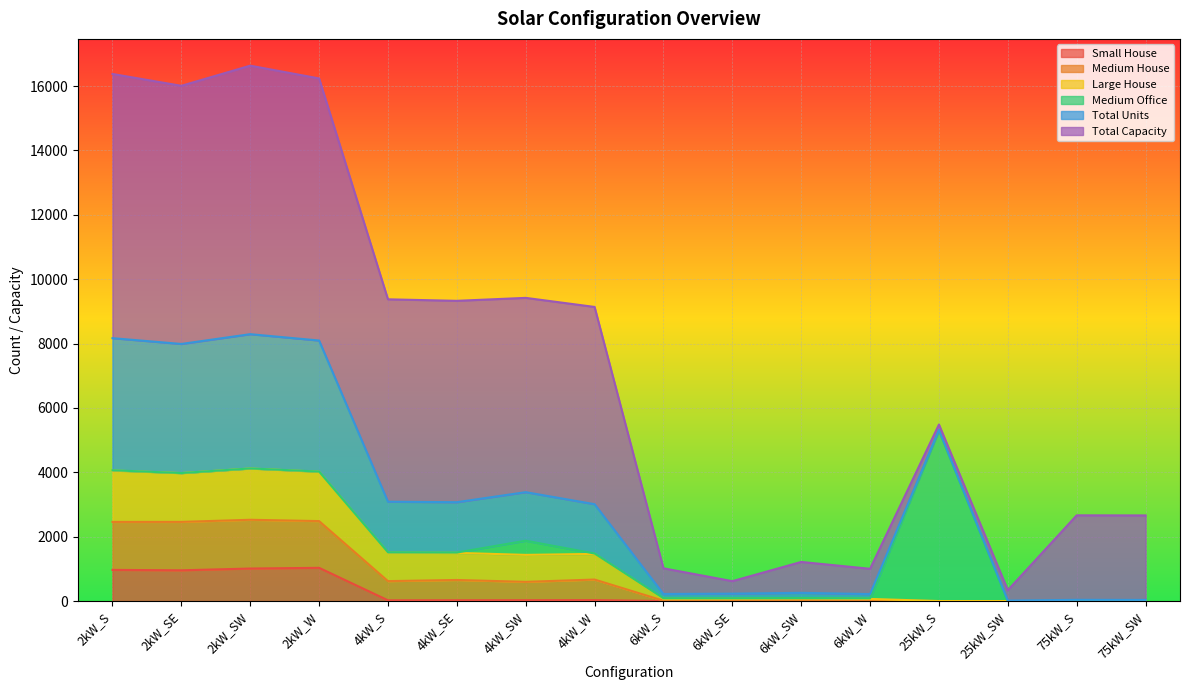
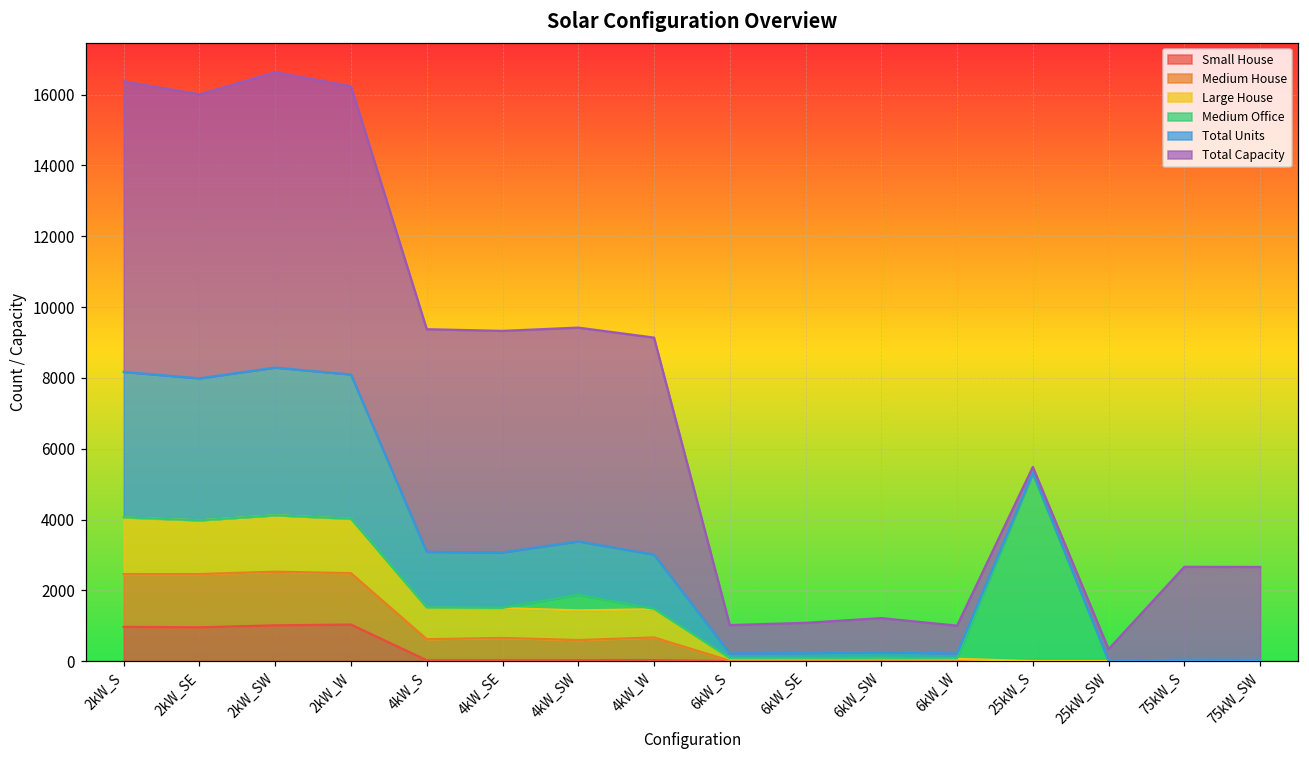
  {
    "Large House": {
      "4kW_SW": 800
    },
    "Medium Office": {
      "4kW_SW": 400
    },
    "Total Units": {
      "2kW_S": 4100,
      "2kW_SE": 4000,
      "2kW_SW": 4200,
      "2kW_W": 4100,
      "4kW_S": 1600,
      "4kW_SE": 1600,
      "4kW_SW": 1500,
      "4kW_W": 1500,
      "6kW_S": 100,
      "6kW_SE": 100,
      "6kW_SW": 200,
      "6kW_W": 100
    },
    "Total Capacity": {
      "2kW_S": 8200,
      "2kW_SE": 8000,
      "2kW_SW": 8300,
      "2kW_W": 8100,
      "4kW_S": 6300,
      "4kW_SE": 6300,
      "4kW_SW": 6000,
      "4kW_W": 6100,
      "6kW_S": 800,
-     "6kW_SE": 400,
+     "6kW_SE": 900,
      "6kW_SW": 1000,
      "6kW_W": 800,
      "25kW_S": 200,
      "25kW_SW": 300,
      "75kW_S": 2600,
      "75kW_SW": 2600
    }
  }
